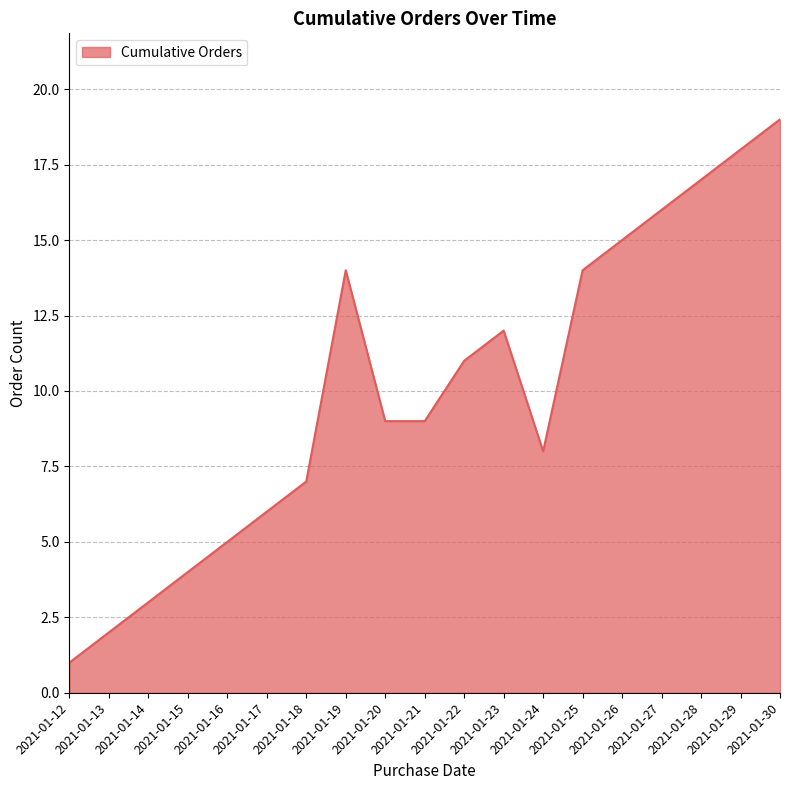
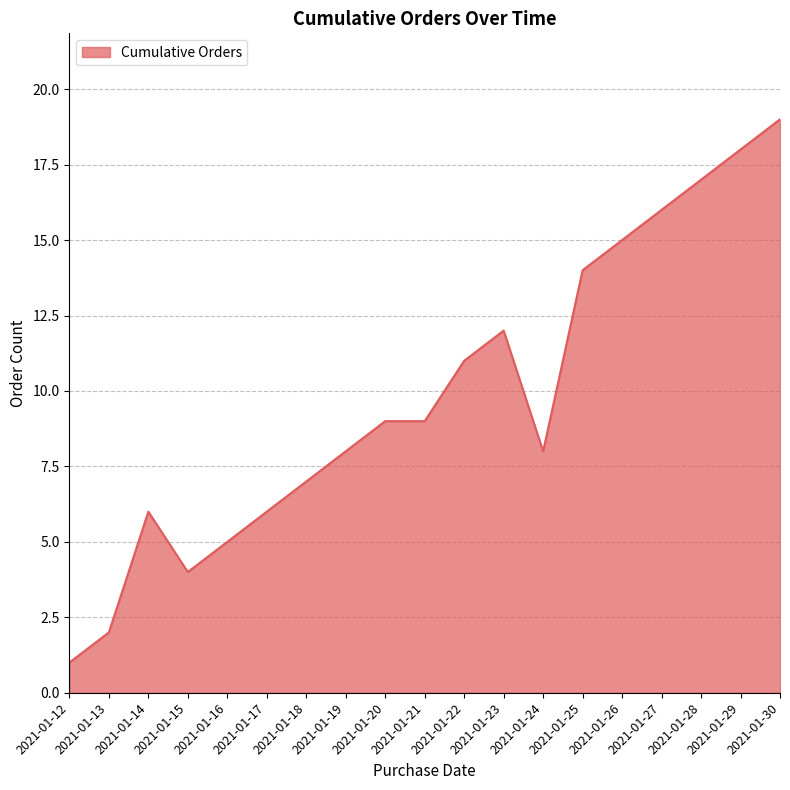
  {
    "2021-01-12": 1,
    "2021-01-13": 2,
-   "2021-01-14": 3,
+   "2021-01-14": 6,
    "2021-01-15": 4,
    "2021-01-16": 5,
    "2021-01-17": 6,
    "2021-01-18": 7,
-   "2021-01-19": 14,
+   "2021-01-19": 8,
    "2021-01-20": 9,
    "2021-01-21": 9,
    "2021-01-22": 11,
    "2021-01-23": 12,
    "2021-01-24": 8,
    "2021-01-25": 14,
    "2021-01-26": 15,
    "2021-01-27": 16,
    "2021-01-28": 17,
    "2021-01-29": 18,
    "2021-01-30": 19
  }
